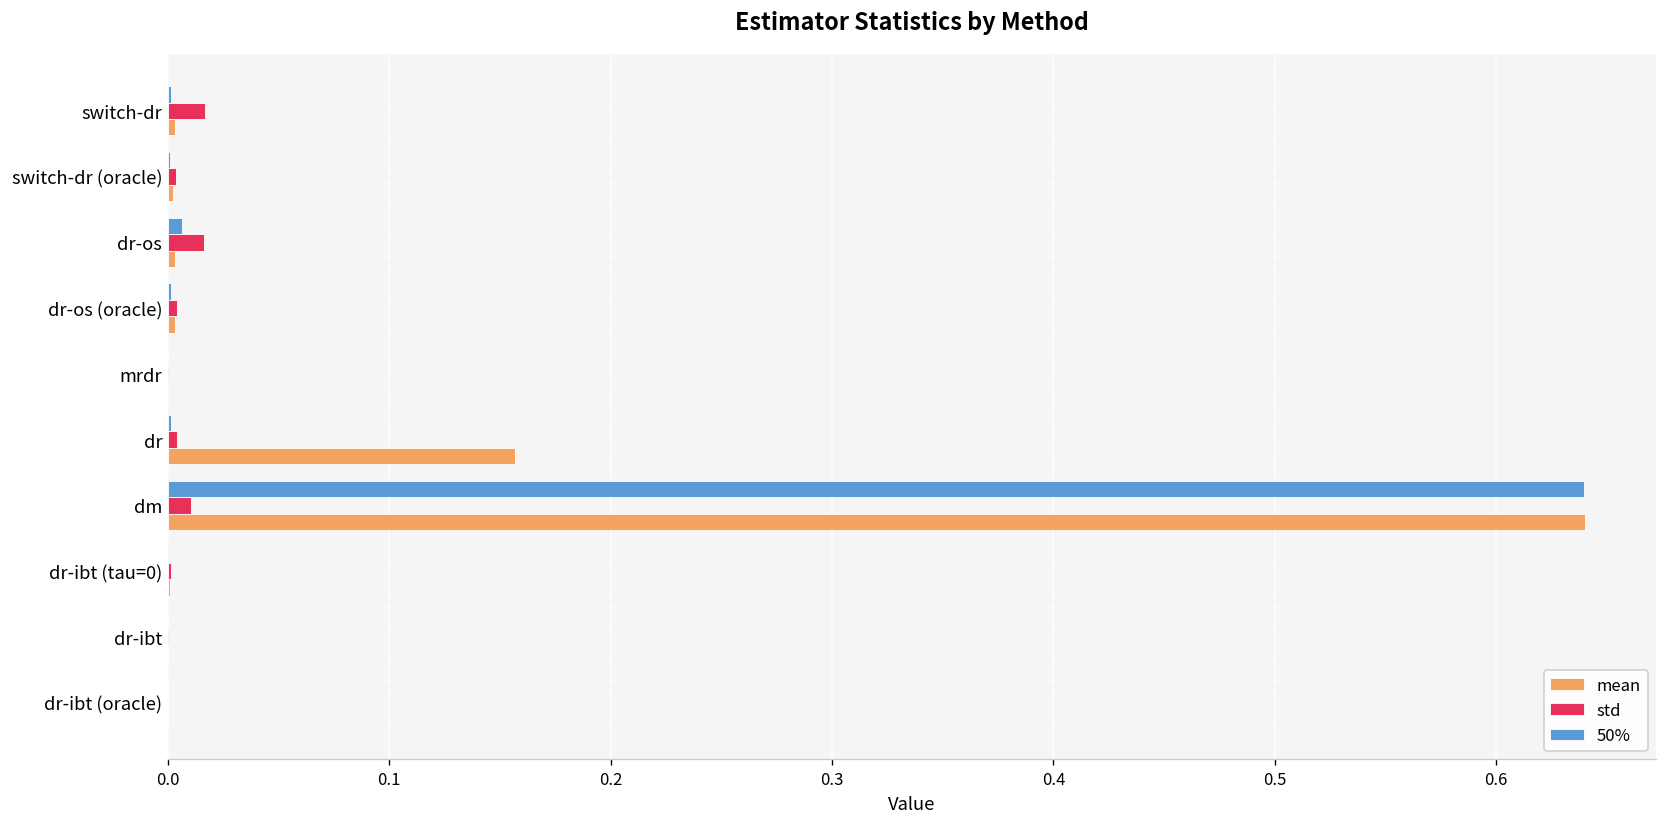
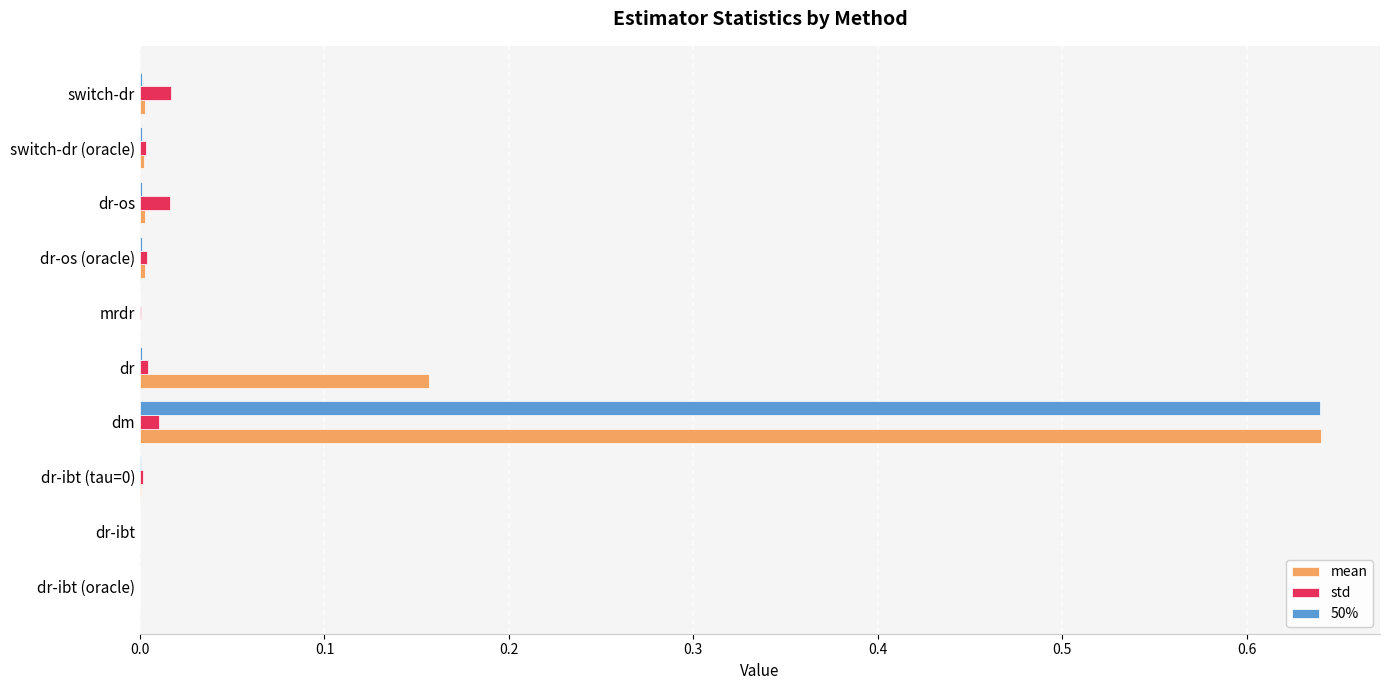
  {
    "mean": {
      "switch-dr": 0.003,
      "switch-dr (oracle)": 0.002,
      "dr-os": 0.003,
      "dr-os (oracle)": 0.003,
      "dr": 0.157,
      "dm": 0.640
    },
    "std": {
      "switch-dr": 0.017,
      "switch-dr (oracle)": 0.003,
      "dr-os": 0.016,
      "dr-os (oracle)": 0.004,
      "dr": 0.004,
      "dm": 0.010,
      "dr-ibt (tau=0)": 0.002
    },
    "50%": {
-     "dr-os": 0.006,
+     "dr-os": 0.001,
      "dm": 0.640
    }
  }
